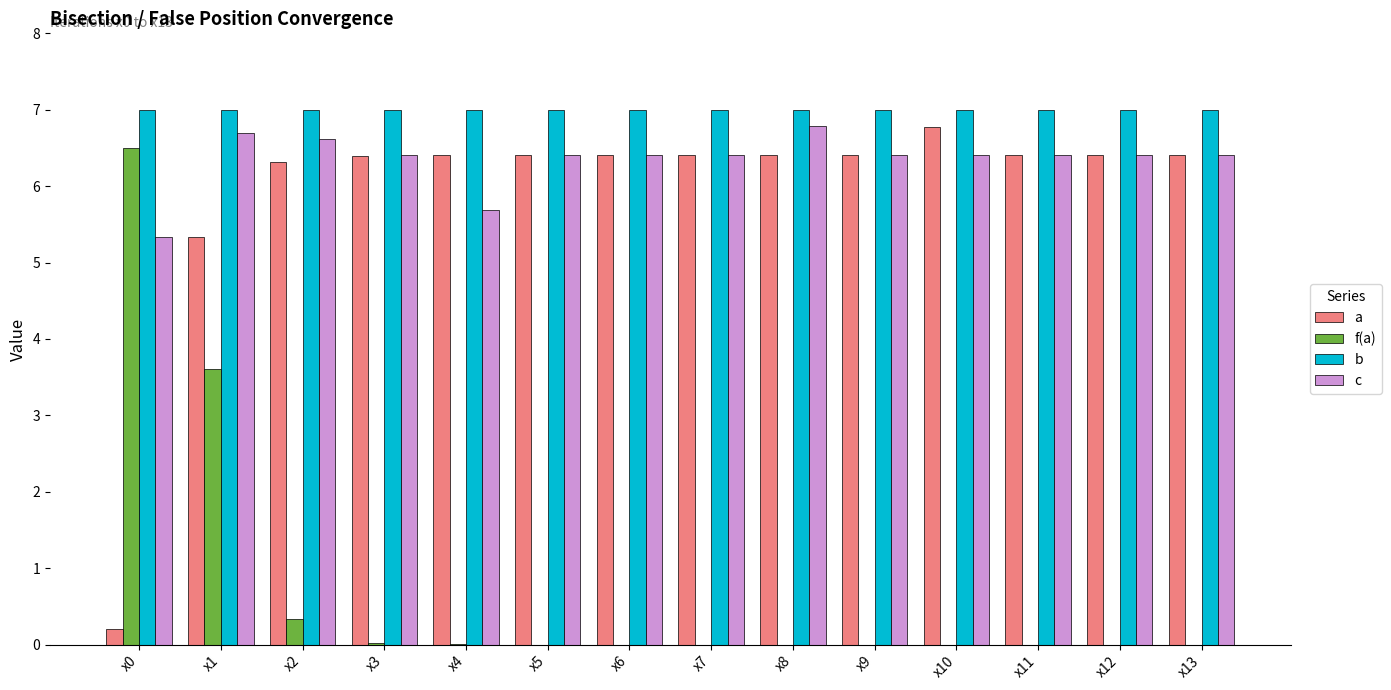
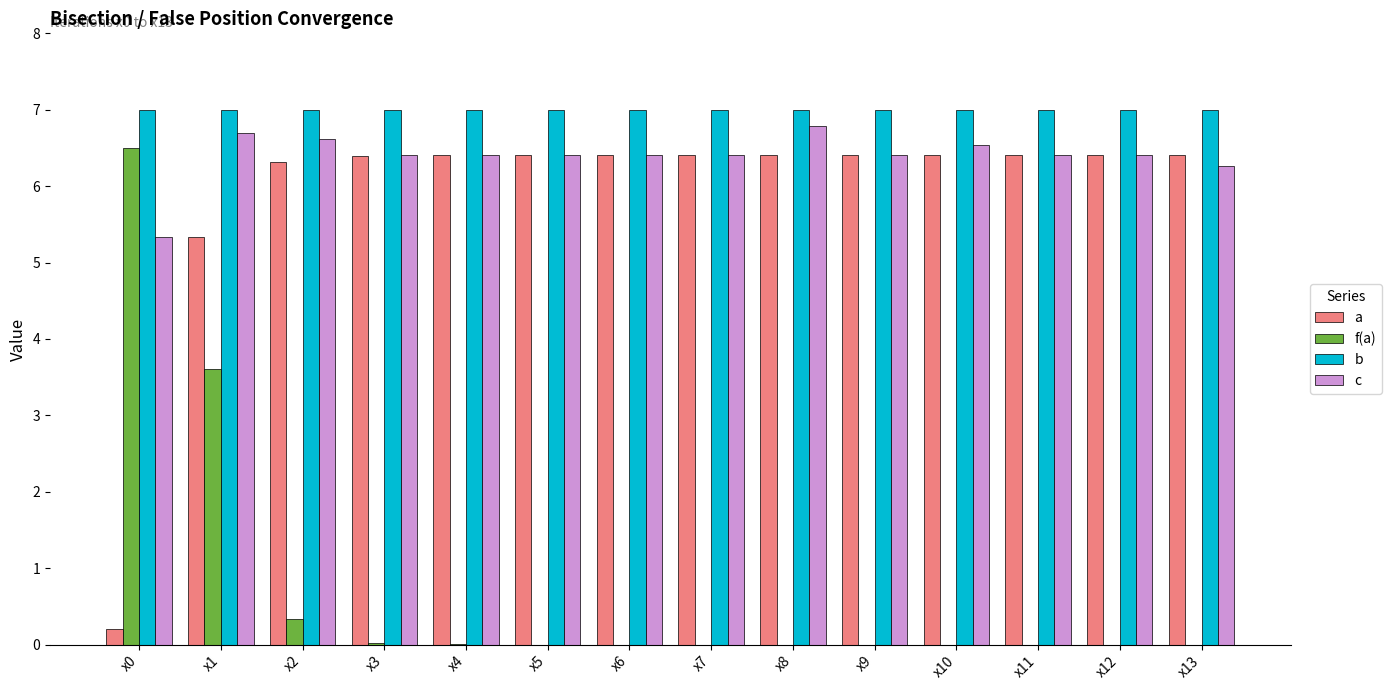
  {
    "a": {
      "x0": 0.2,
      "x1": 5.3,
      "x2": 6.3,
      "x3": 6.4,
      "x4": 6.4,
      "x5": 6.4,
      "x6": 6.4,
      "x7": 6.4,
      "x8": 6.4,
      "x9": 6.4,
-     "x10": 6.8,
+     "x10": 6.4,
      "x11": 6.4,
      "x12": 6.4,
      "x13": 6.4
    },
    "f(a)": {
      "x0": 6.5,
      "x1": 3.6,
      "x2": 0.3
    },
    "b": {
      "x0": 7.0,
      "x1": 7.0,
      "x2": 7.0,
      "x3": 7.0,
      "x4": 7.0,
      "x5": 7.0,
      "x6": 7.0,
      "x7": 7.0,
      "x8": 7.0,
      "x9": 7.0,
      "x10": 7.0,
      "x11": 7.0,
      "x12": 7.0,
      "x13": 7.0
    },
    "c": {
      "x0": 5.3,
      "x1": 6.7,
      "x2": 6.6,
      "x3": 6.4,
-     "x4": 5.7,
+     "x4": 6.4,
      "x5": 6.4,
      "x6": 6.4,
      "x7": 6.4,
      "x8": 6.8,
      "x9": 6.4,
-     "x10": 6.4,
+     "x10": 6.5,
      "x11": 6.4,
      "x12": 6.4,
-     "x13": 6.4
+     "x13": 6.3
    }
  }
